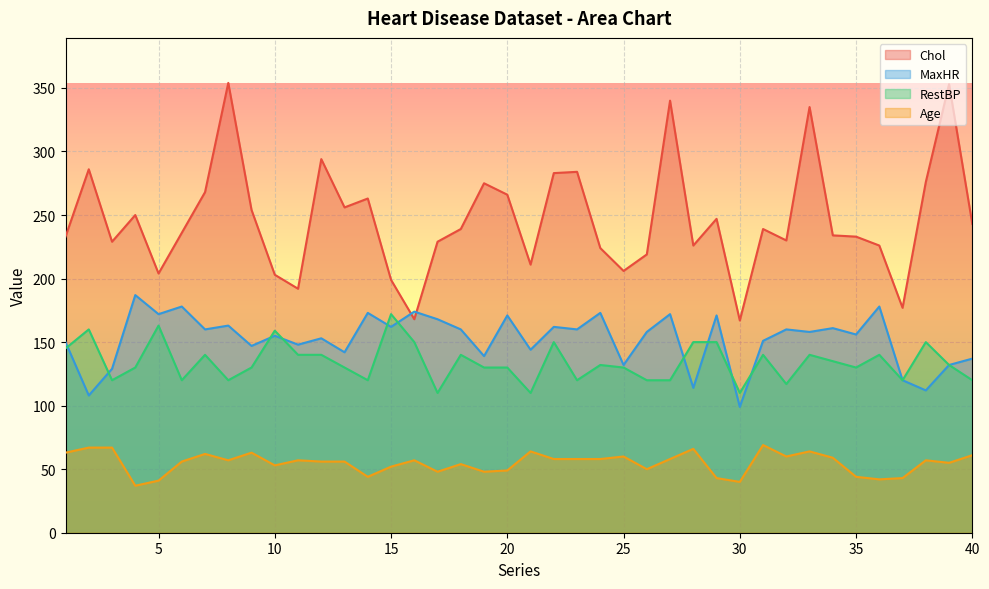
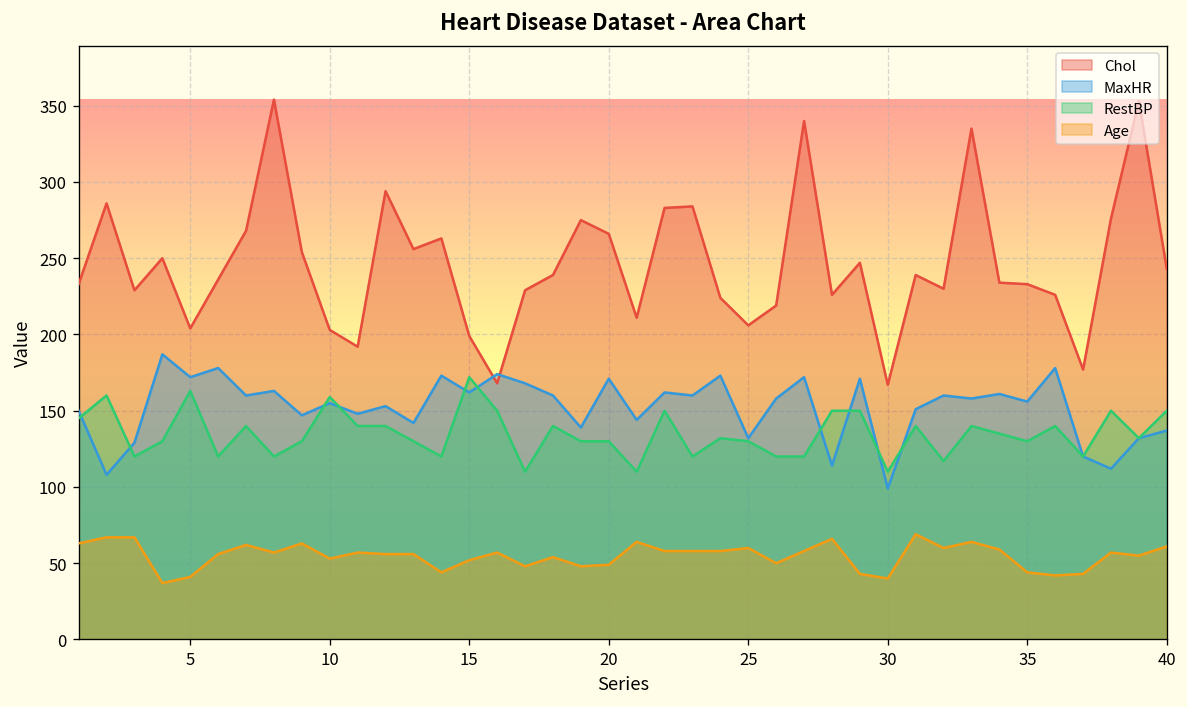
  {
    "MaxHR": {
      "5": 172,
      "10": 155,
      "15": 162,
      "20": 171,
      "30": 99,
      "35": 156,
      "40": 137
    },
    "RestBP": {
      "5": 163,
      "10": 159,
      "15": 172,
      "20": 130,
      "30": 110,
      "35": 130,
-     "40": 120
+     "40": 150
    }
  }
